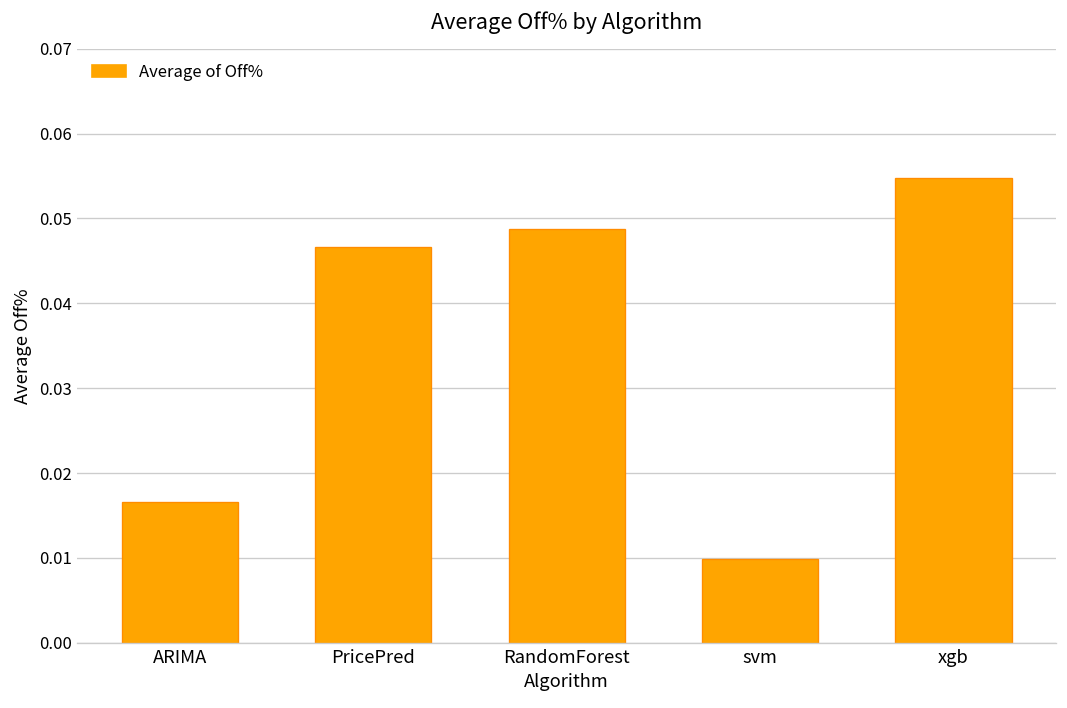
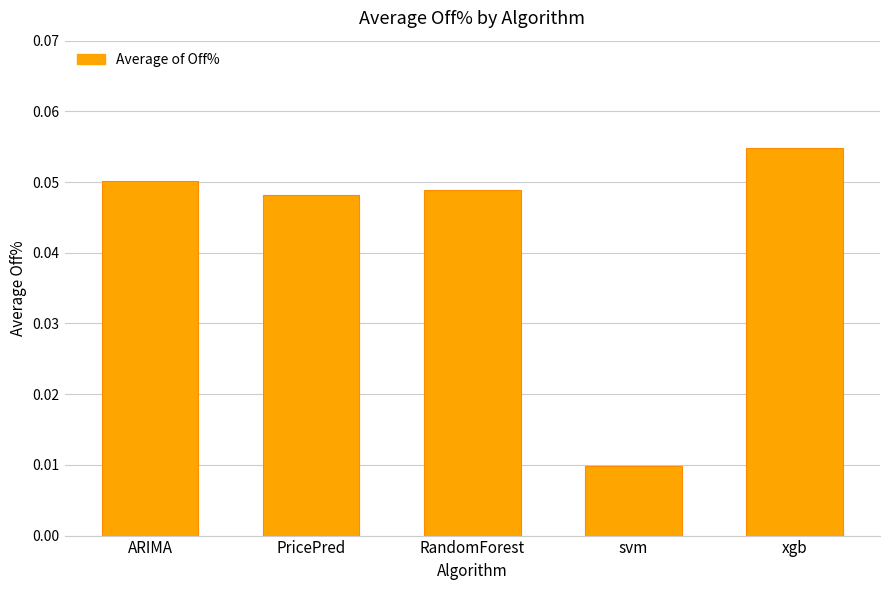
  {
-   "ARIMA": 0.017,
-   "PricePred": 0.047,
+   "ARIMA": 0.050,
+   "PricePred": 0.048,
    "RandomForest": 0.049,
    "svm": 0.010,
    "xgb": 0.055
  }
